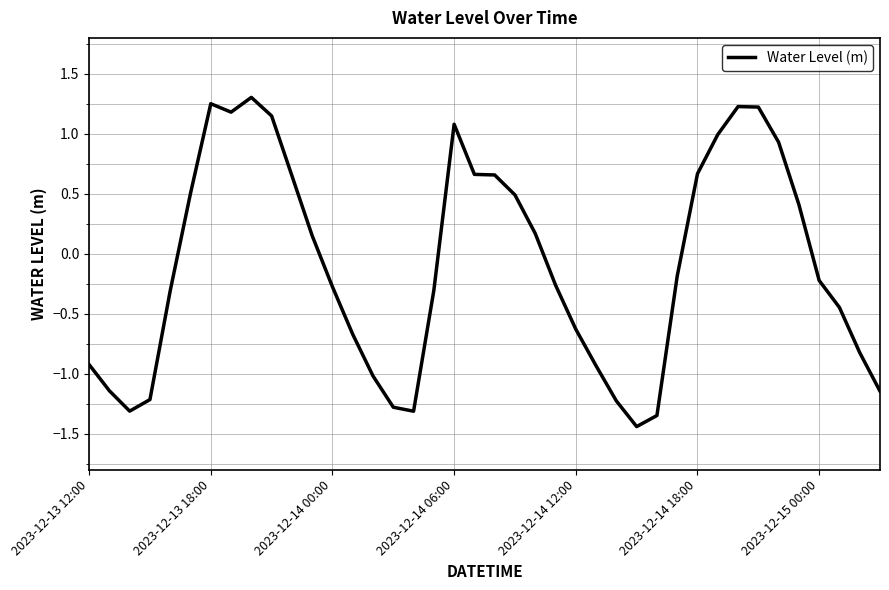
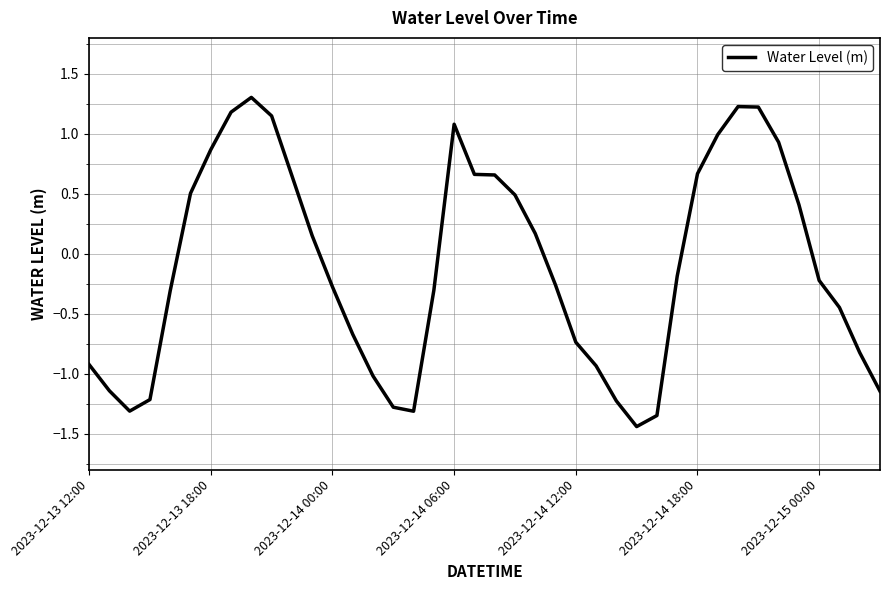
  {
    "2023-12-13 12:00": -0.92,
-   "2023-12-13 18:00": 1.25,
+   "2023-12-13 18:00": 0.87,
    "2023-12-14 00:00": -0.28,
    "2023-12-14 06:00": 1.08,
-   "2023-12-14 12:00": -0.63,
+   "2023-12-14 12:00": -0.74,
    "2023-12-14 18:00": 0.67,
    "2023-12-15 00:00": -0.22
  }
